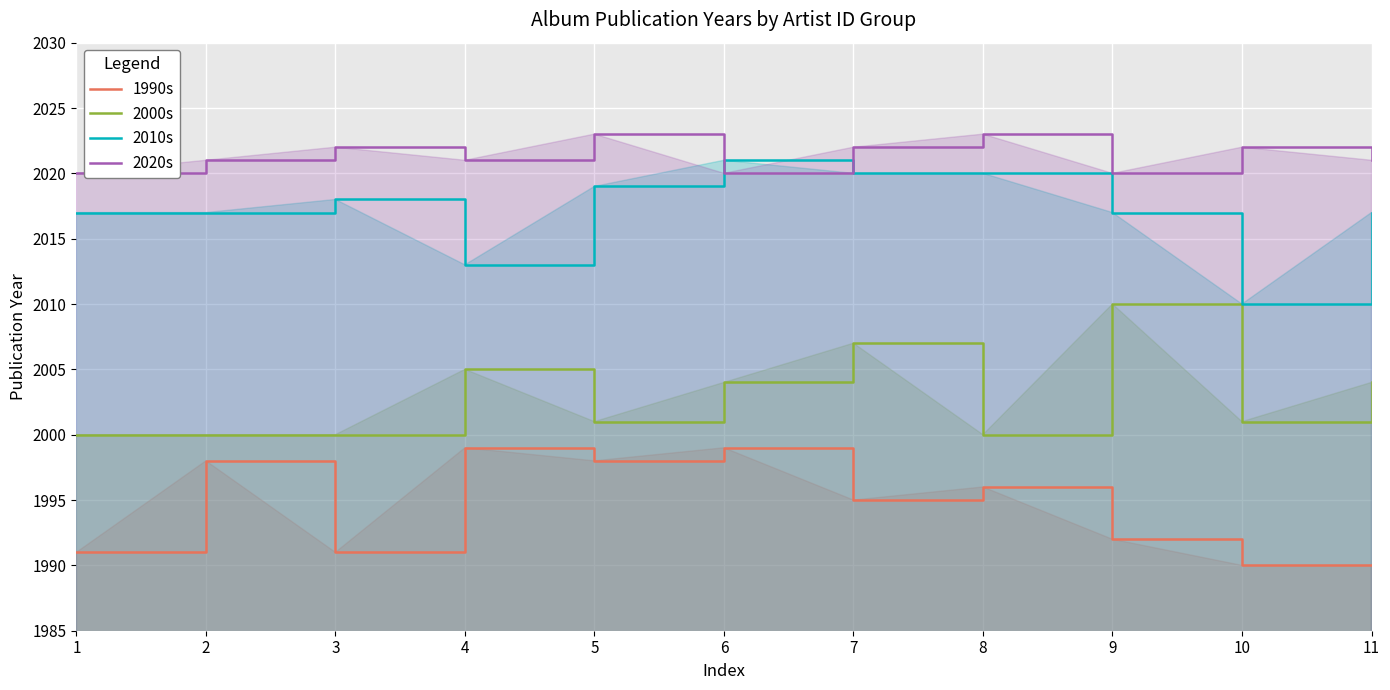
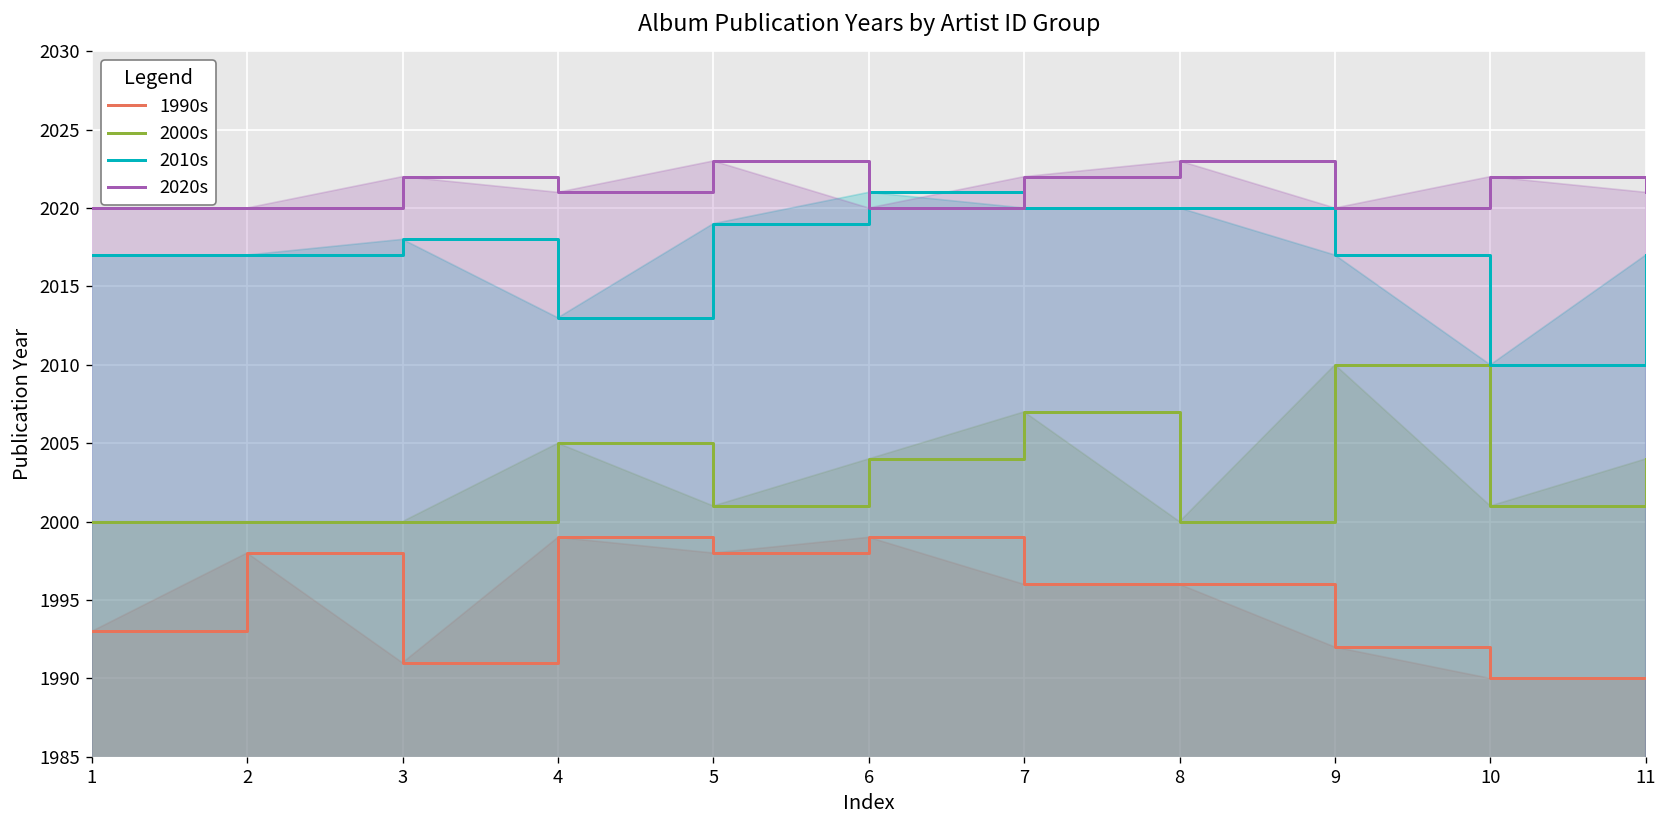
  {
    "1990s": {
-     "1": 1991,
+     "1": 1993,
      "2": 1998,
      "3": 1991,
      "4": 1999,
      "5": 1998,
      "6": 1999,
-     "7": 1995,
+     "7": 1996,
      "8": 1996,
      "9": 1992,
      "10": 1990,
      "11": 1990
    },
    "2000s": {
      "1": 2000,
      "2": 2000,
      "3": 2000,
      "4": 2005,
      "5": 2001,
      "6": 2004,
      "7": 2007,
      "8": 2000,
      "9": 2010,
      "10": 2001,
      "11": 2004
    },
    "2010s": {
      "1": 2017,
      "2": 2017,
      "3": 2018,
      "4": 2013,
      "5": 2019,
      "6": 2021,
      "7": 2020,
      "8": 2020,
      "9": 2017,
      "10": 2010,
      "11": 2017
    },
    "2020s": {
      "1": 2020,
-     "2": 2021,
+     "2": 2020,
      "3": 2022,
      "4": 2021,
      "5": 2023,
      "6": 2020,
      "7": 2022,
      "8": 2023,
      "9": 2020,
      "10": 2022,
      "11": 2021
    }
  }
